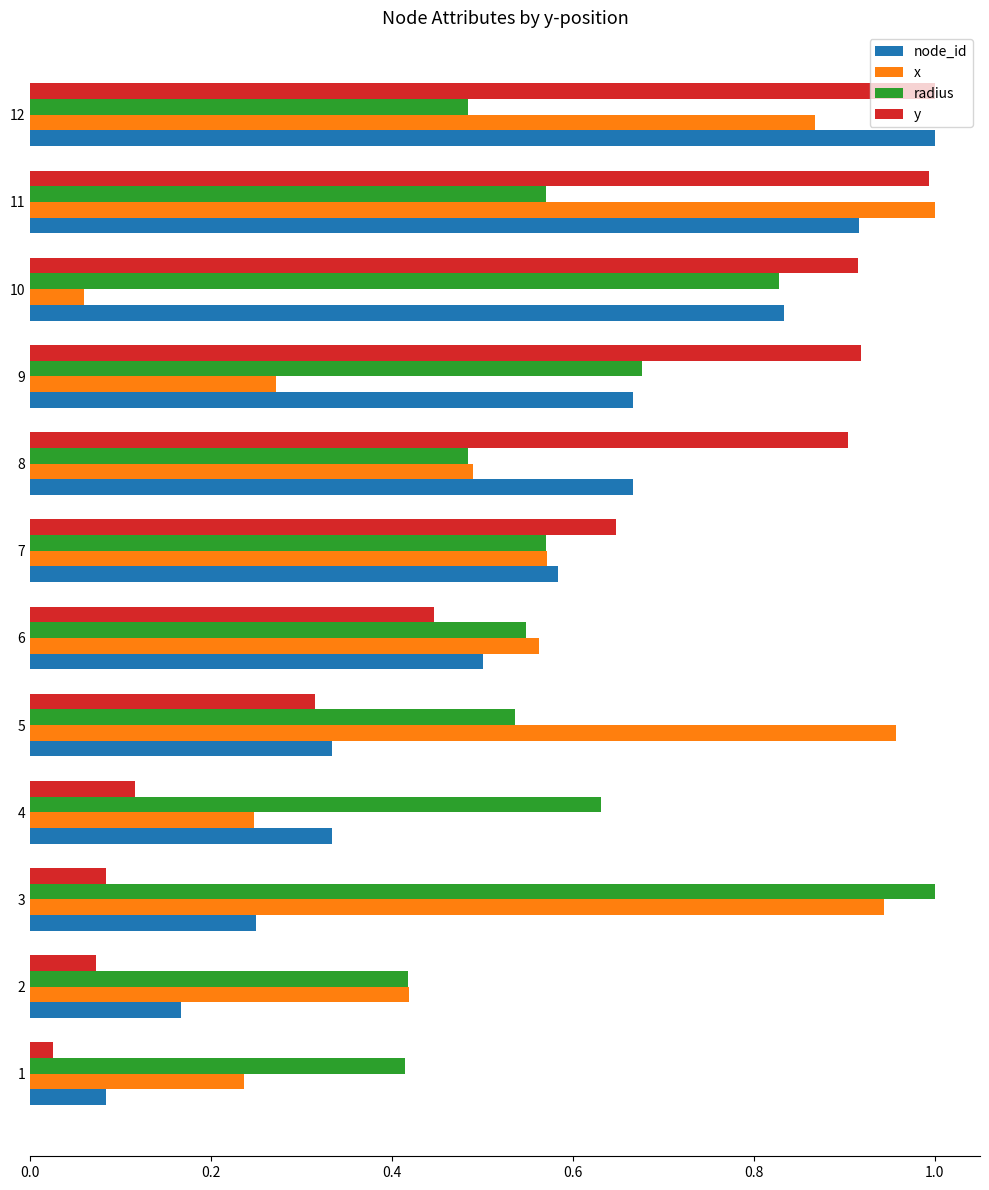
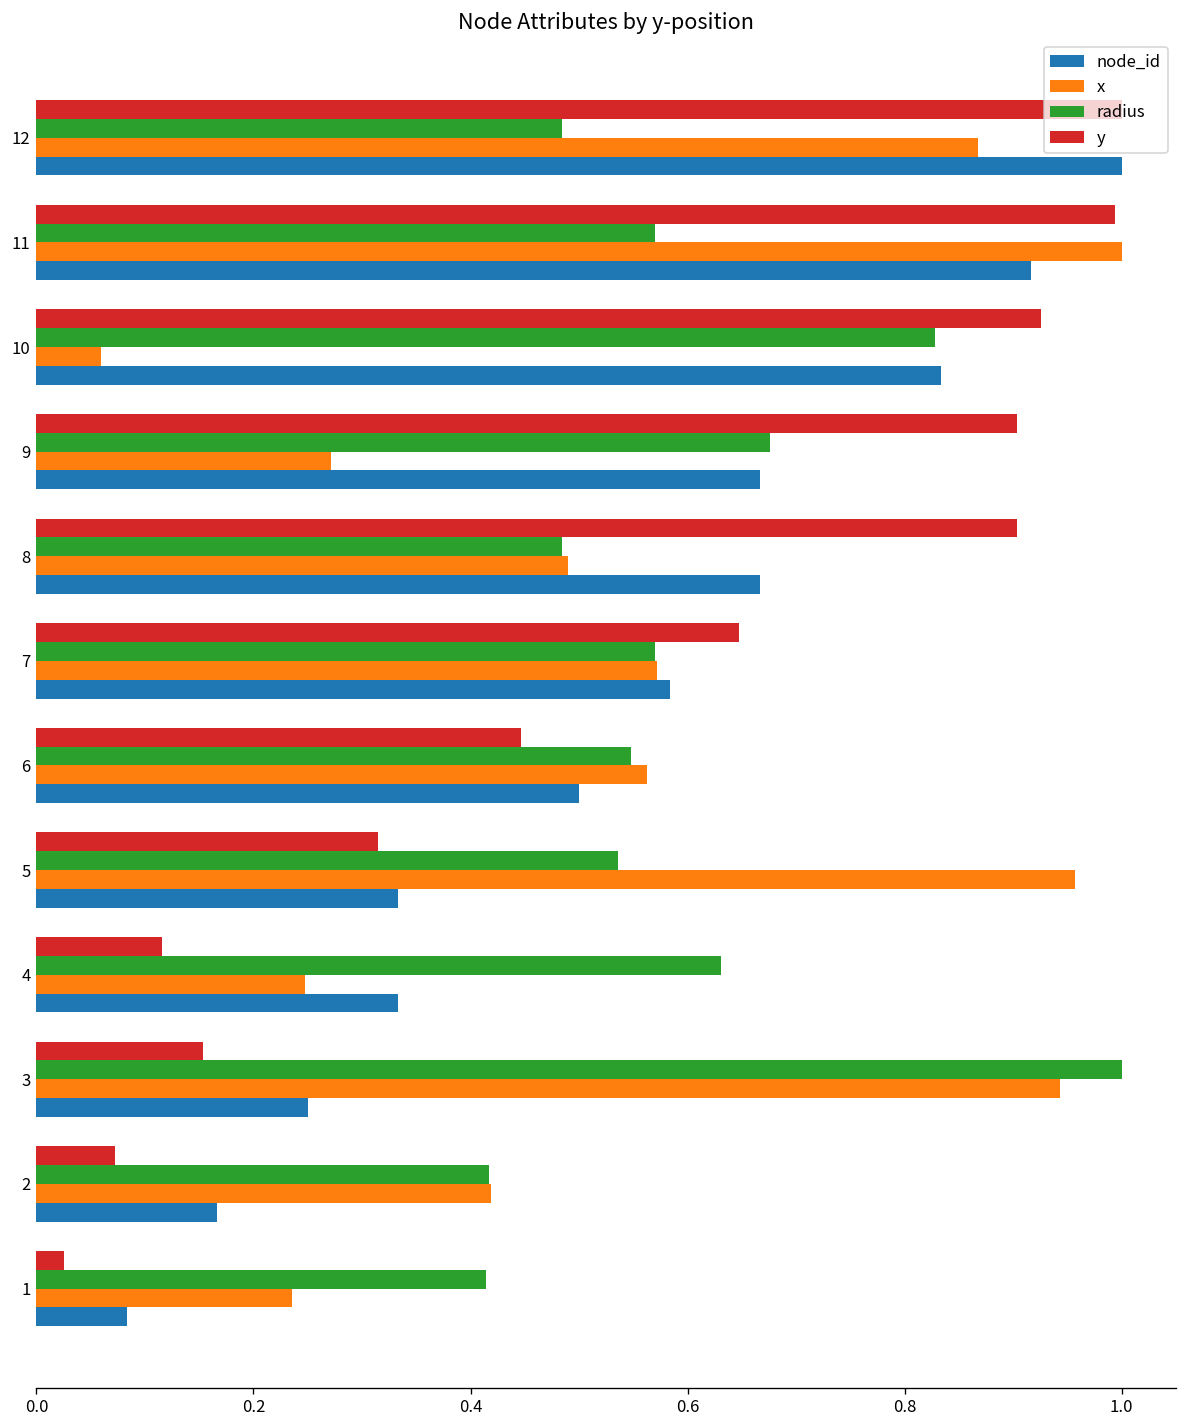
  {
    "node_id": {
      "12": 1.00,
      "11": 0.92,
      "10": 0.83,
      "9": 0.67,
      "8": 0.67,
      "7": 0.58,
      "6": 0.50,
      "5": 0.33,
      "4": 0.33,
      "3": 0.25,
      "2": 0.17,
      "1": 0.08
    },
    "x": {
      "12": 0.87,
      "11": 1.00,
      "10": 0.06,
      "9": 0.27,
      "8": 0.49,
      "7": 0.57,
      "6": 0.56,
      "5": 0.96,
      "4": 0.25,
      "3": 0.94,
      "2": 0.42,
      "1": 0.24
    },
    "radius": {
      "12": 0.48,
      "11": 0.57,
      "10": 0.83,
      "9": 0.68,
      "8": 0.48,
      "7": 0.57,
      "6": 0.55,
      "5": 0.54,
      "4": 0.63,
      "3": 1.00,
      "2": 0.42,
      "1": 0.41
    },
    "y": {
      "11": 0.99,
-     "10": 0.92,
-     "9": 0.92,
+     "10": 0.93,
+     "9": 0.90,
      "8": 0.90,
      "7": 0.65,
      "6": 0.45,
      "5": 0.31,
      "4": 0.12,
-     "3": 0.08,
+     "3": 0.15,
      "2": 0.07,
      "1": 0.03
    }
  }
